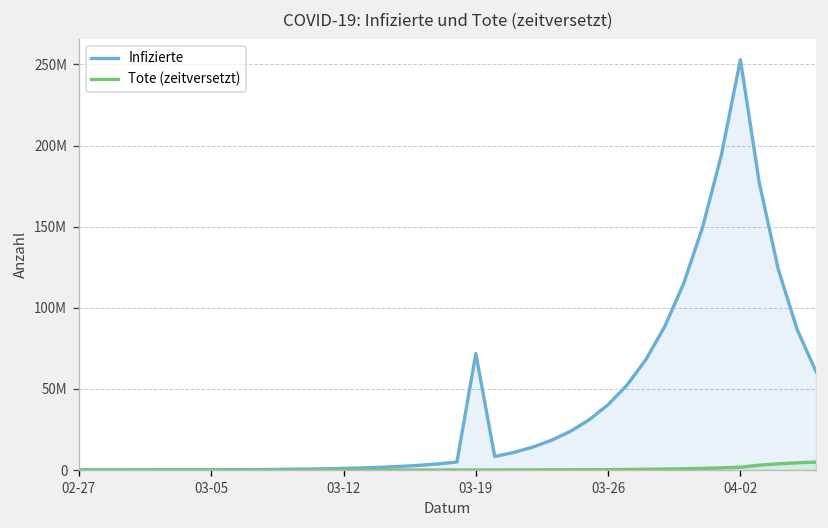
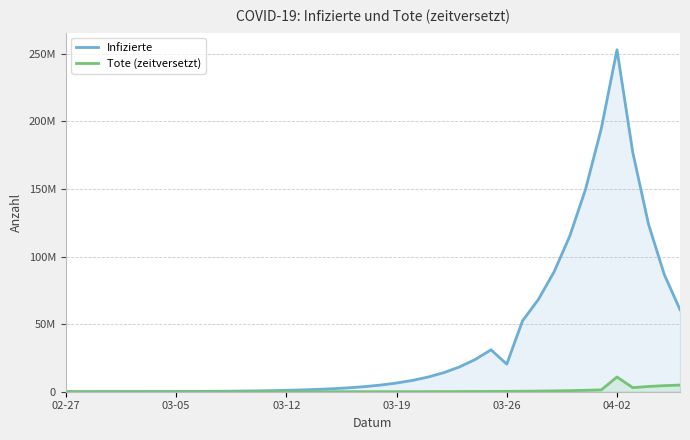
  {
    "Infizierte": {
-     "03-19": 72000000,
-     "03-26": 40000000,
+     "03-19": 6000000,
+     "03-26": 20000000,
      "04-02": 253000000
    },
    "Tote (zeitversetzt)": {
      "03-19": 0,
      "03-26": 0,
-     "04-02": 2000000
+     "04-02": 11000000
    }
  }
